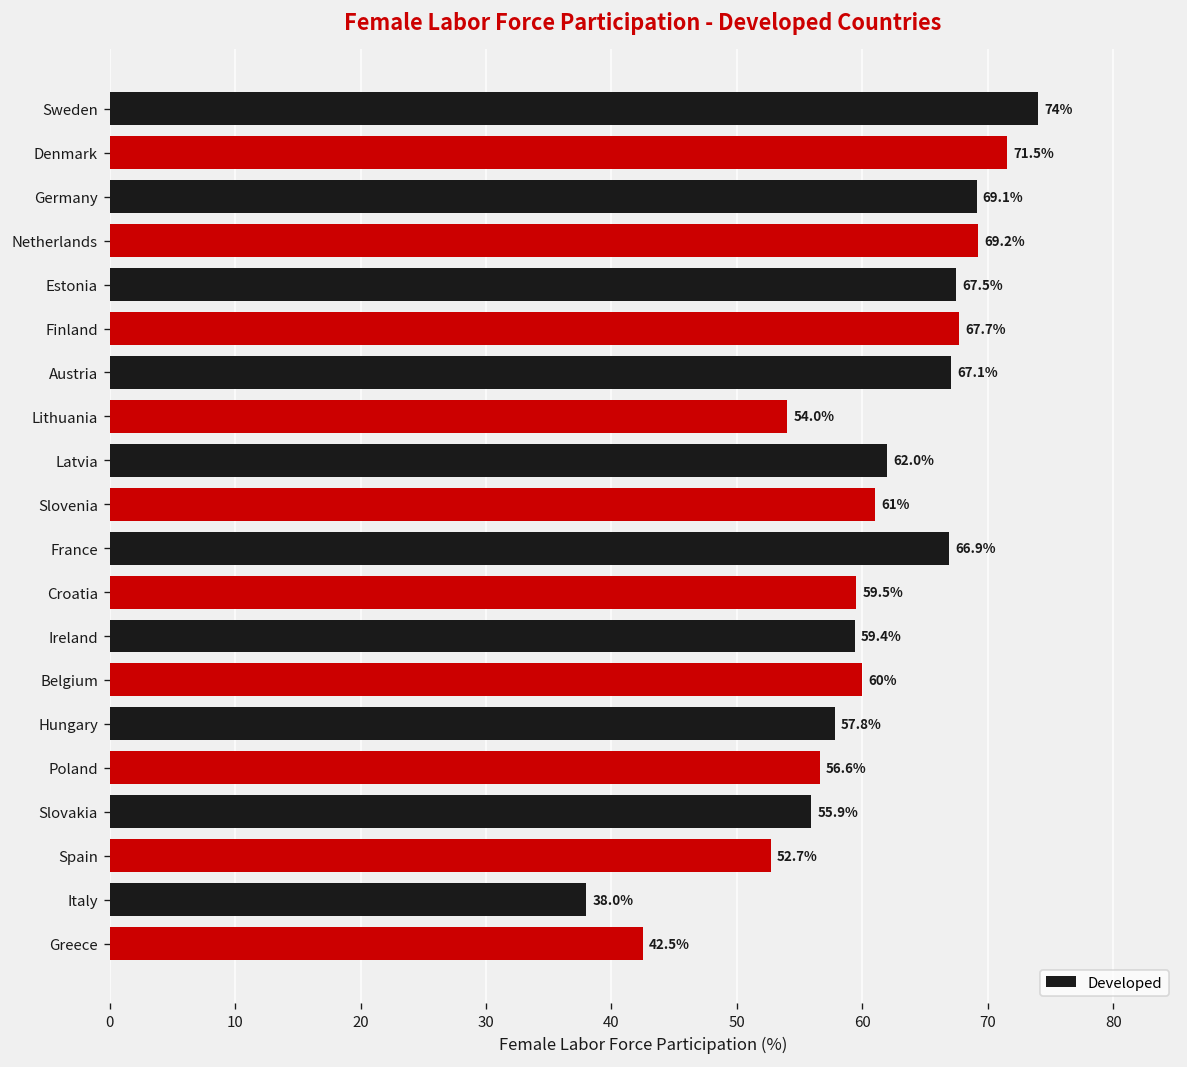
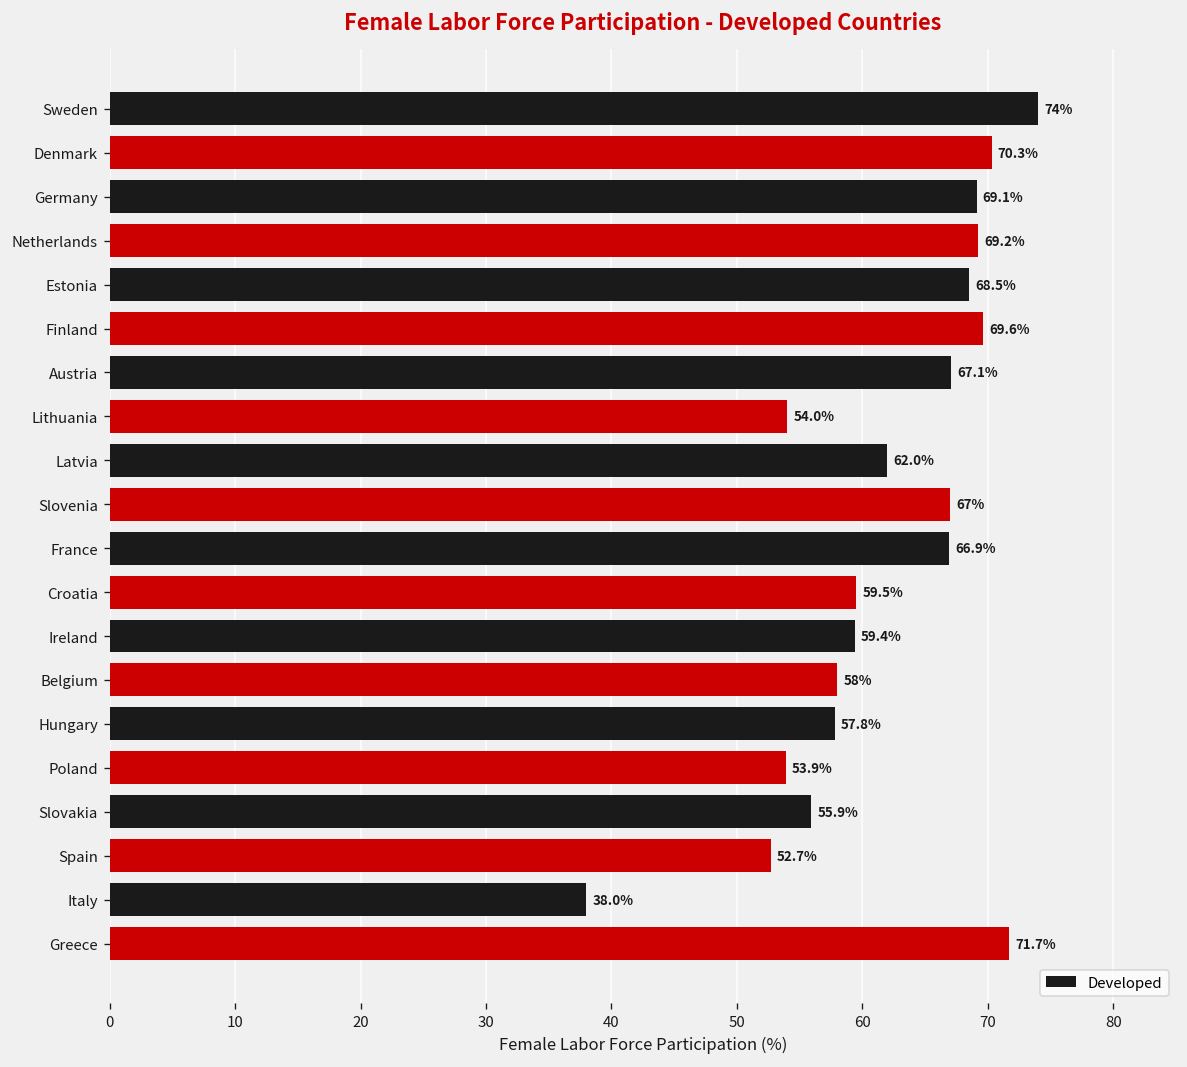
  {
    "Sweden": "74%",
-   "Denmark": "71.5%",
+   "Denmark": "70.3%",
    "Germany": "69.1%",
    "Netherlands": "69.2%",
-   "Estonia": "67.5%",
-   "Finland": "67.7%",
+   "Estonia": "68.5%",
+   "Finland": "69.6%",
    "Austria": "67.1%",
    "Lithuania": "54.0%",
    "Latvia": "62.0%",
-   "Slovenia": "61%",
+   "Slovenia": "67%",
    "France": "66.9%",
    "Croatia": "59.5%",
    "Ireland": "59.4%",
-   "Belgium": "60%",
+   "Belgium": "58%",
    "Hungary": "57.8%",
-   "Poland": "56.6%",
+   "Poland": "53.9%",
    "Slovakia": "55.9%",
    "Spain": "52.7%",
    "Italy": "38.0%",
-   "Greece": "42.5%"
+   "Greece": "71.7%"
  }
